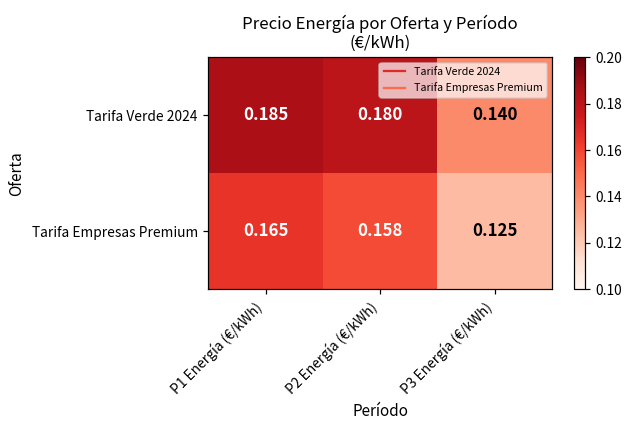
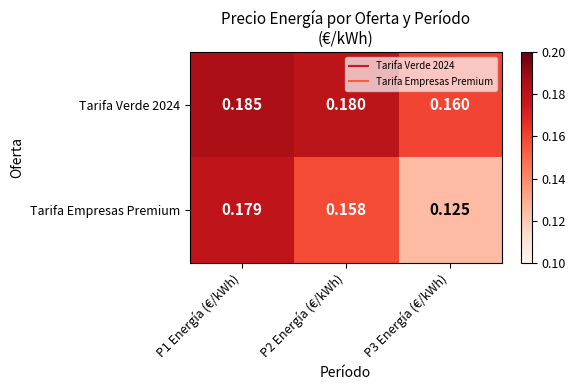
  {
    "Tarifa Verde 2024": {
      "P1 Energía (€/kWh)": 0.185,
      "P2 Energía (€/kWh)": 0.180,
-     "P3 Energía (€/kWh)": 0.140
+     "P3 Energía (€/kWh)": 0.160
    },
    "Tarifa Empresas Premium": {
-     "P1 Energía (€/kWh)": 0.165,
+     "P1 Energía (€/kWh)": 0.179,
      "P2 Energía (€/kWh)": 0.158,
      "P3 Energía (€/kWh)": 0.125
    }
  }
